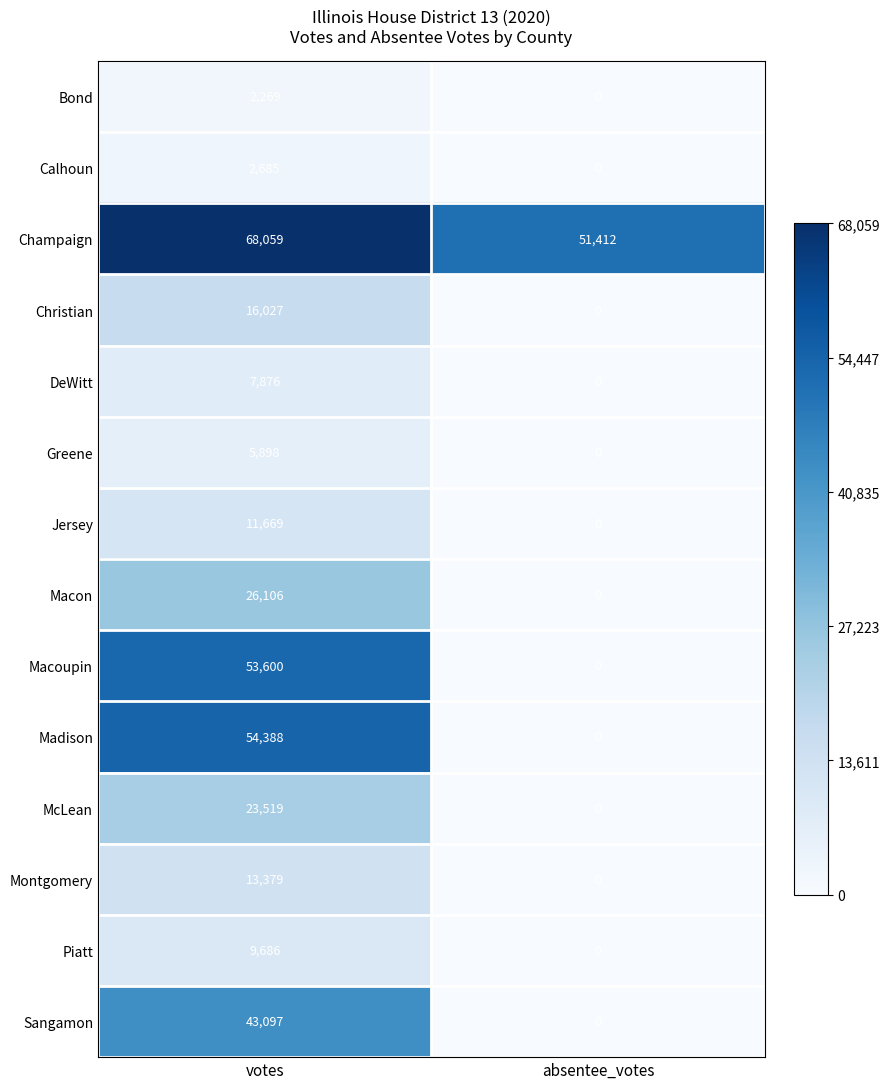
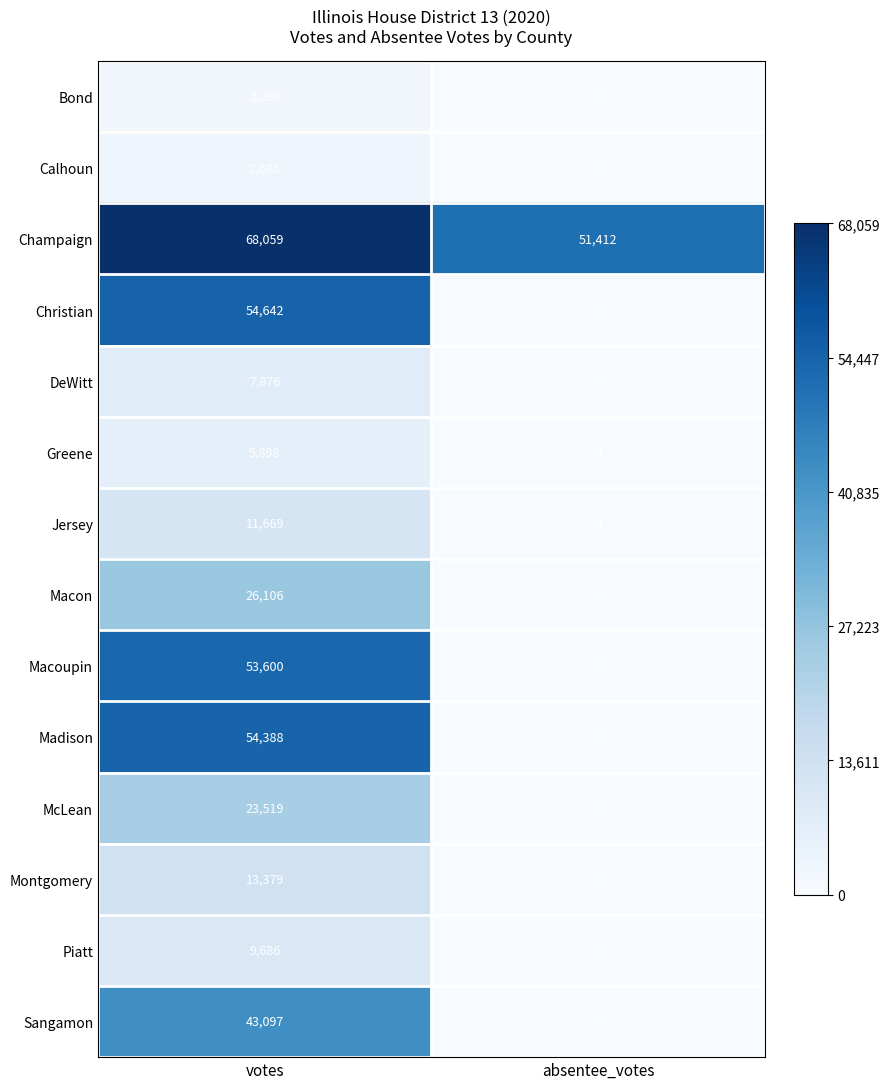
  {
    "Champaign": {
      "votes": "68,059",
      "absentee_votes": "51,412"
    },
    "Christian": {
-     "votes": "16,027"
+     "votes": "54,642"
    },
    "Macon": {
      "votes": "26,106"
    },
    "Macoupin": {
      "votes": "53,600"
    },
    "Madison": {
      "votes": "54,388"
    },
    "McLean": {
      "votes": "23,519"
    },
    "Sangamon": {
      "votes": "43,097"
    }
  }
